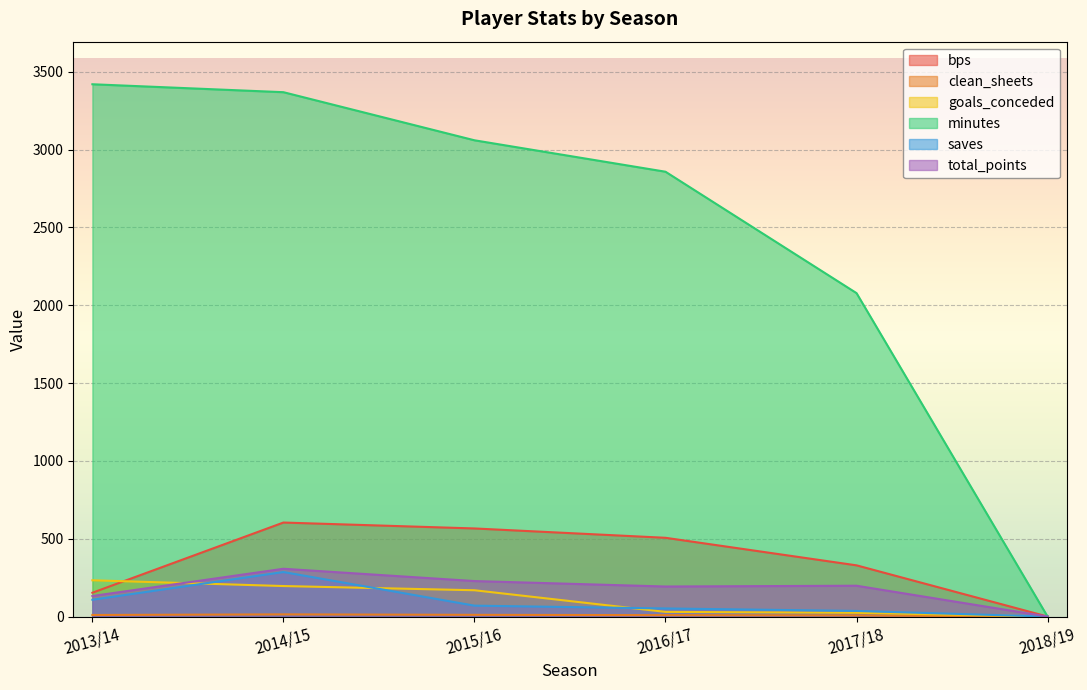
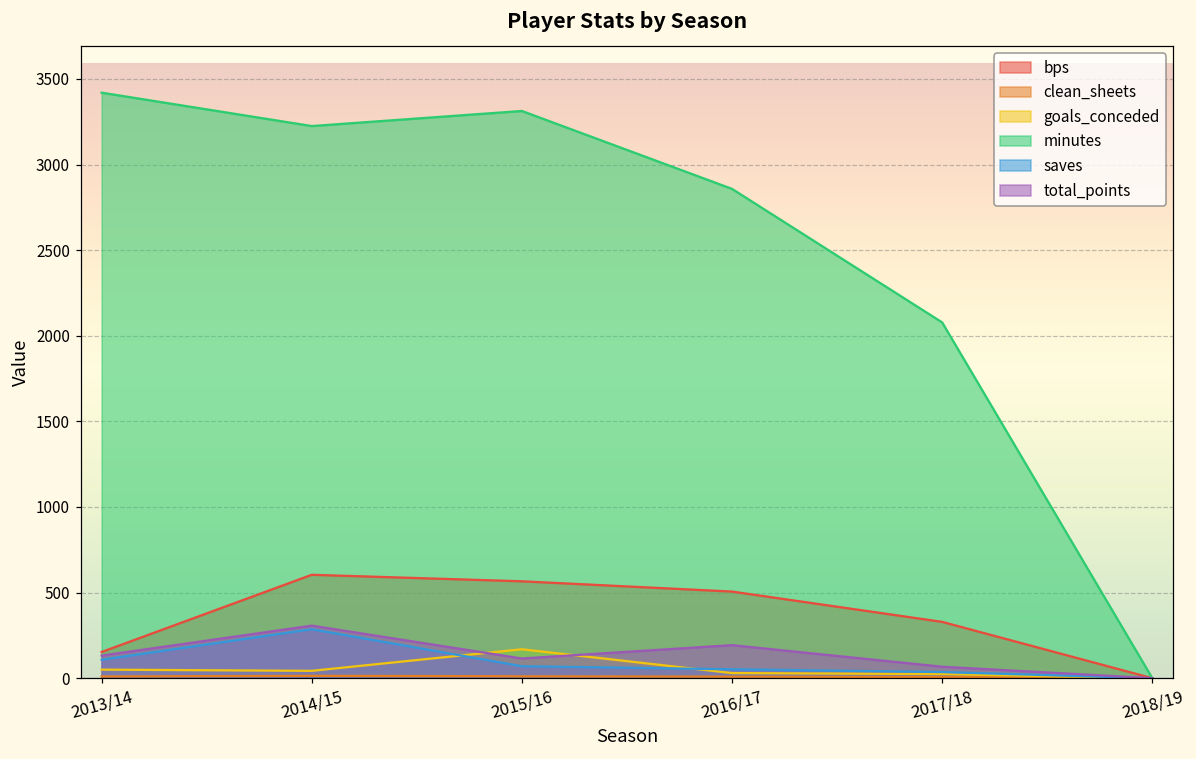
  {
    "goals_conceded": {
-     "2013/14": 230,
-     "2014/15": 200,
+     "2013/14": 50,
+     "2014/15": 40,
      "2015/16": 170,
      "2016/17": 30
    },
    "minutes": {
      "2013/14": 3420,
-     "2014/15": 3370,
-     "2015/16": 3060,
+     "2014/15": 3230,
+     "2015/16": 3310,
      "2016/17": 2860,
      "2017/18": 2080
    },
    "saves": {
      "2013/14": 110,
      "2014/15": 290,
      "2015/16": 70,
      "2016/17": 50
    },
    "total_points": {
      "2013/14": 130,
      "2014/15": 310,
-     "2015/16": 230,
+     "2015/16": 120,
      "2016/17": 190,
-     "2017/18": 200
+     "2017/18": 70
    }
  }
